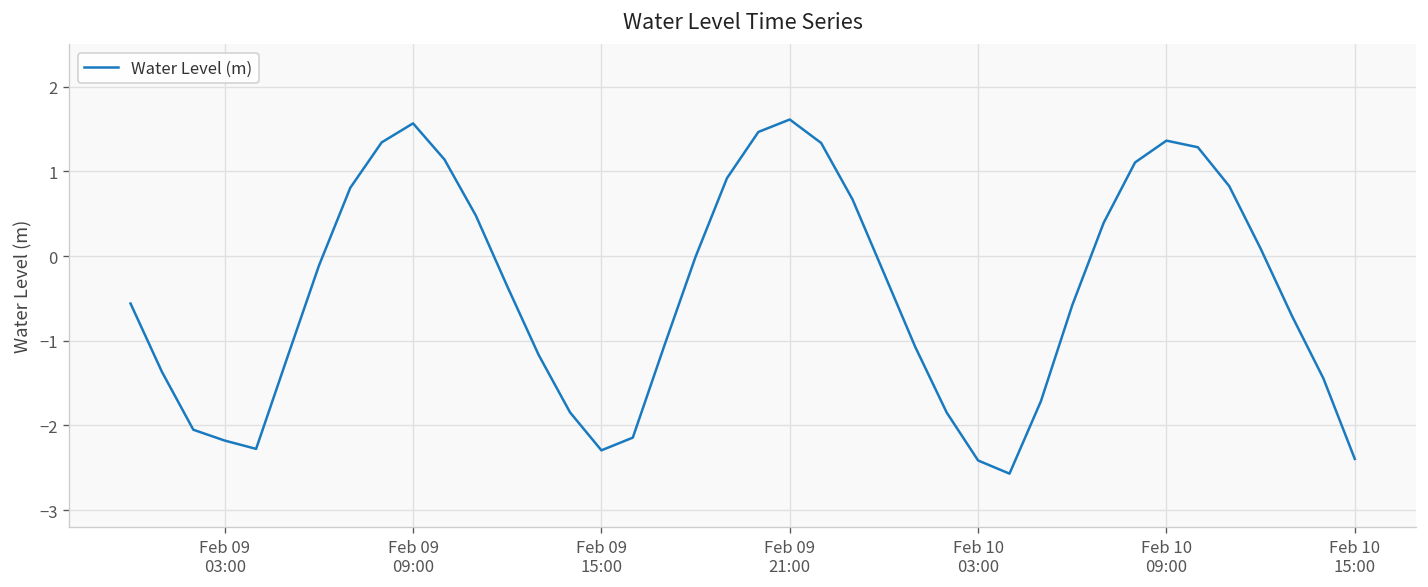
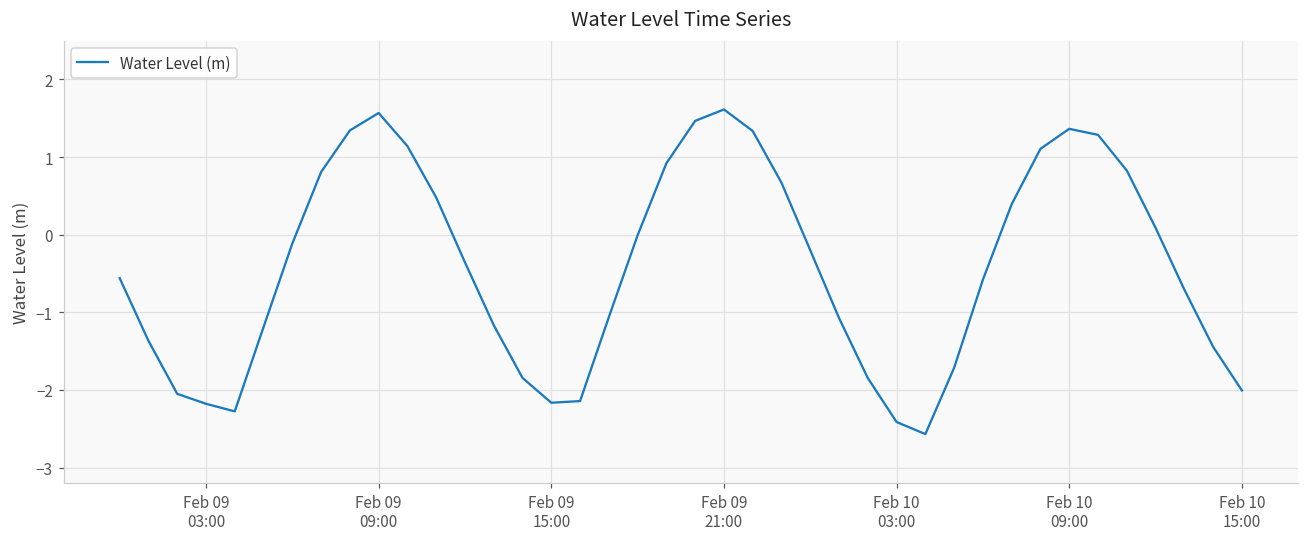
  {
    "Feb 09 03:00": -2.2,
    "Feb 09 09:00": 1.6,
-   "Feb 09 15:00": -2.3,
+   "Feb 09 15:00": -2.2,
    "Feb 09 21:00": 1.6,
    "Feb 10 03:00": -2.4,
    "Feb 10 09:00": 1.4,
-   "Feb 10 15:00": -2.4
+   "Feb 10 15:00": -2.0
  }
